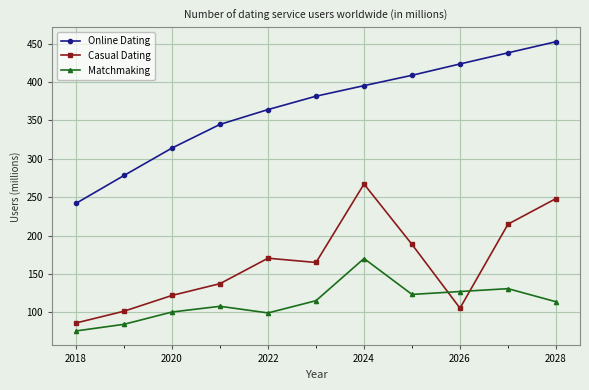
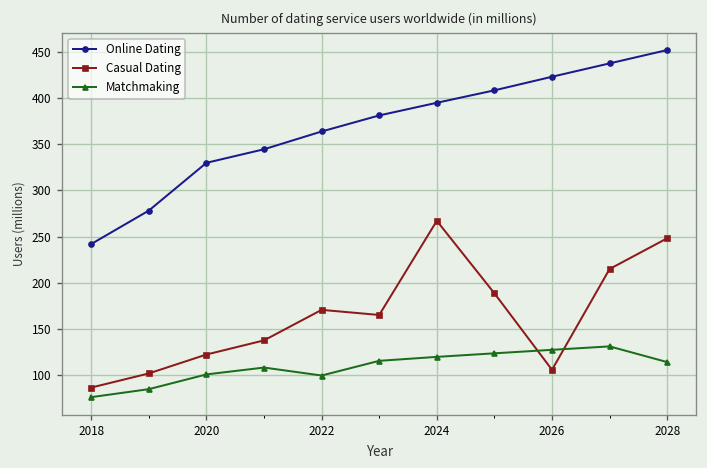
  {
    "Online Dating": {
      "2018": 240,
-     "2020": 310,
+     "2020": 330,
      "2022": 360,
      "2024": 400,
      "2026": 420,
      "2028": 450
    },
    "Casual Dating": {
      "2018": 90,
      "2020": 120,
      "2022": 170,
      "2024": 270,
      "2026": 110,
      "2028": 250
    },
    "Matchmaking": {
      "2018": 80,
      "2020": 100,
      "2022": 100,
-     "2024": 170,
+     "2024": 120,
      "2026": 130,
      "2028": 110
    }
  }
